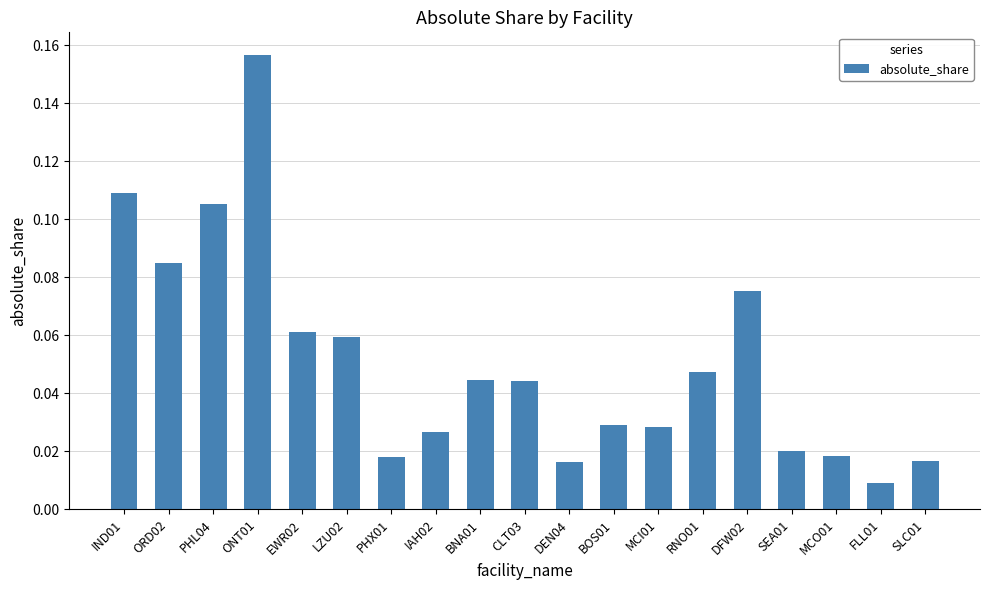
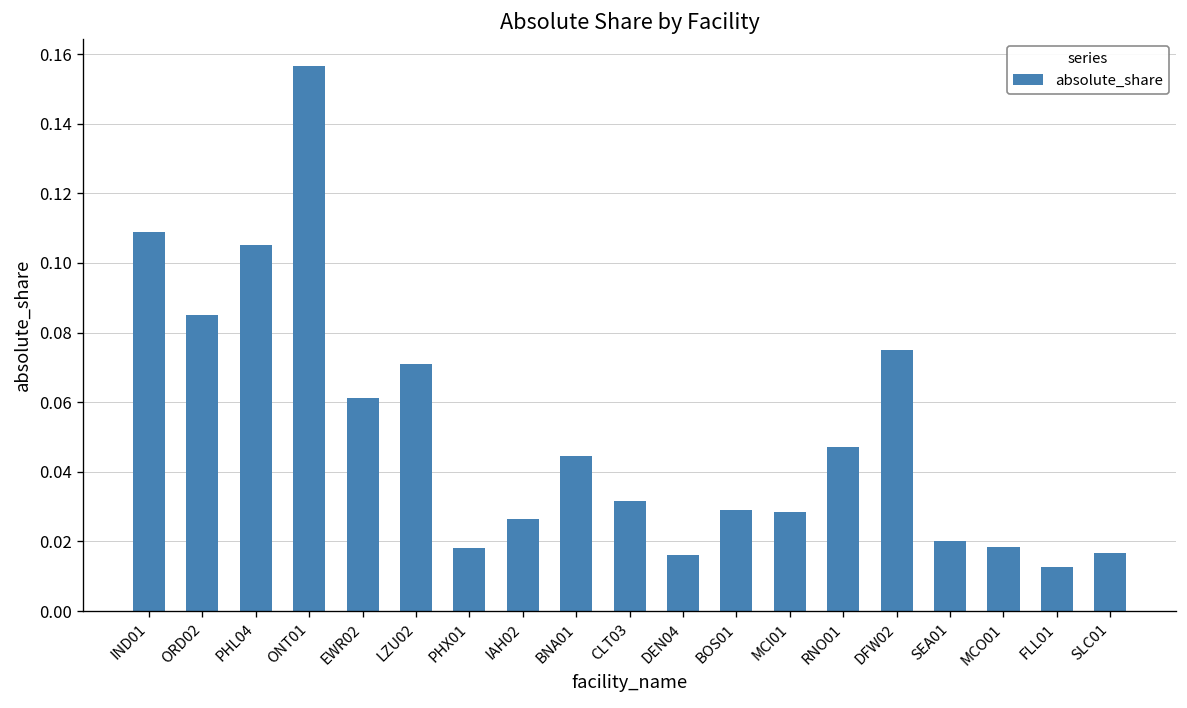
  {
    "IND01": 0.109,
    "ORD02": 0.085,
    "PHL04": 0.105,
    "ONT01": 0.157,
    "EWR02": 0.061,
-   "LZU02": 0.060,
+   "LZU02": 0.071,
    "PHX01": 0.018,
    "IAH02": 0.027,
    "BNA01": 0.045,
-   "CLT03": 0.044,
+   "CLT03": 0.032,
    "DEN04": 0.016,
    "BOS01": 0.029,
    "MCI01": 0.028,
    "RNO01": 0.047,
    "DFW02": 0.075,
    "SEA01": 0.020,
    "MCO01": 0.018,
-   "FLL01": 0.009,
+   "FLL01": 0.013,
    "SLC01": 0.017
  }
